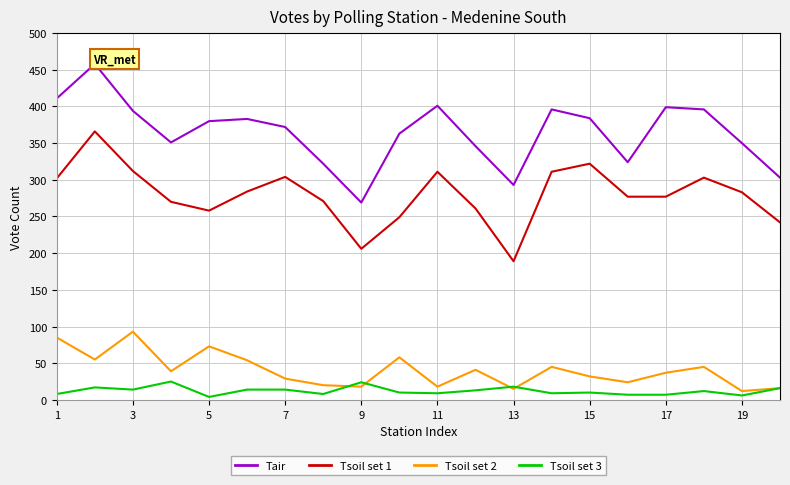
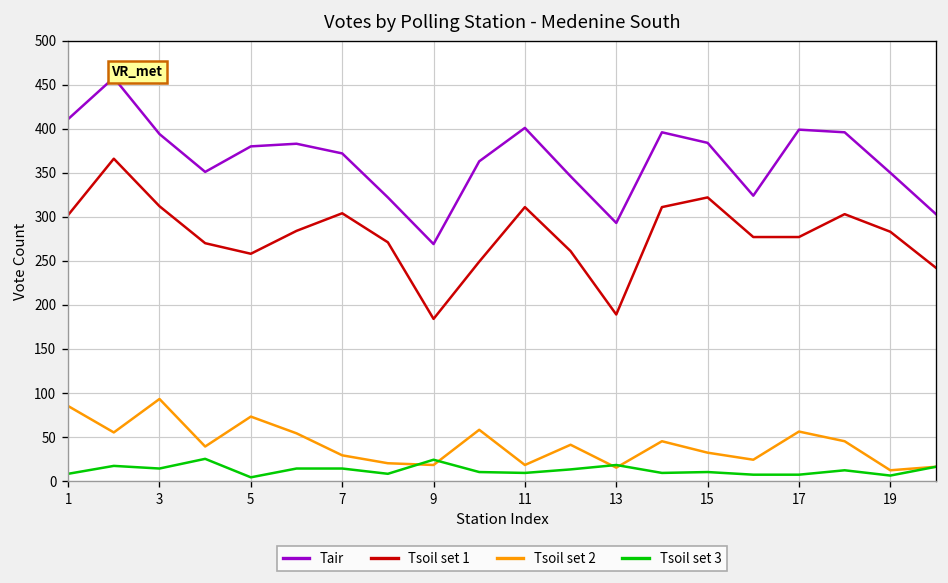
  {
    "Tair": {
      "1": 410,
      "3": 390,
      "5": 380,
      "7": 370,
      "9": 270,
      "11": 400,
      "13": 290,
      "15": 380,
      "17": 400,
      "19": 350
    },
    "Tsoil set 1": {
      "1": 300,
      "3": 310,
      "5": 260,
      "7": 300,
-     "9": 210,
+     "9": 180,
      "11": 310,
      "13": 190,
      "15": 320,
      "17": 280,
      "19": 280
    },
    "Tsoil set 2": {
      "1": 90,
      "3": 90,
      "5": 70,
      "7": 30,
      "9": 20,
      "11": 20,
      "15": 30,
-     "17": 40,
+     "17": 60,
      "19": 10
    },
    "Tsoil set 3": {
      "1": 10,
      "3": 10,
      "5": 0,
      "7": 10,
      "9": 20,
      "11": 10,
      "15": 10,
      "17": 10,
      "19": 10
    }
  }
